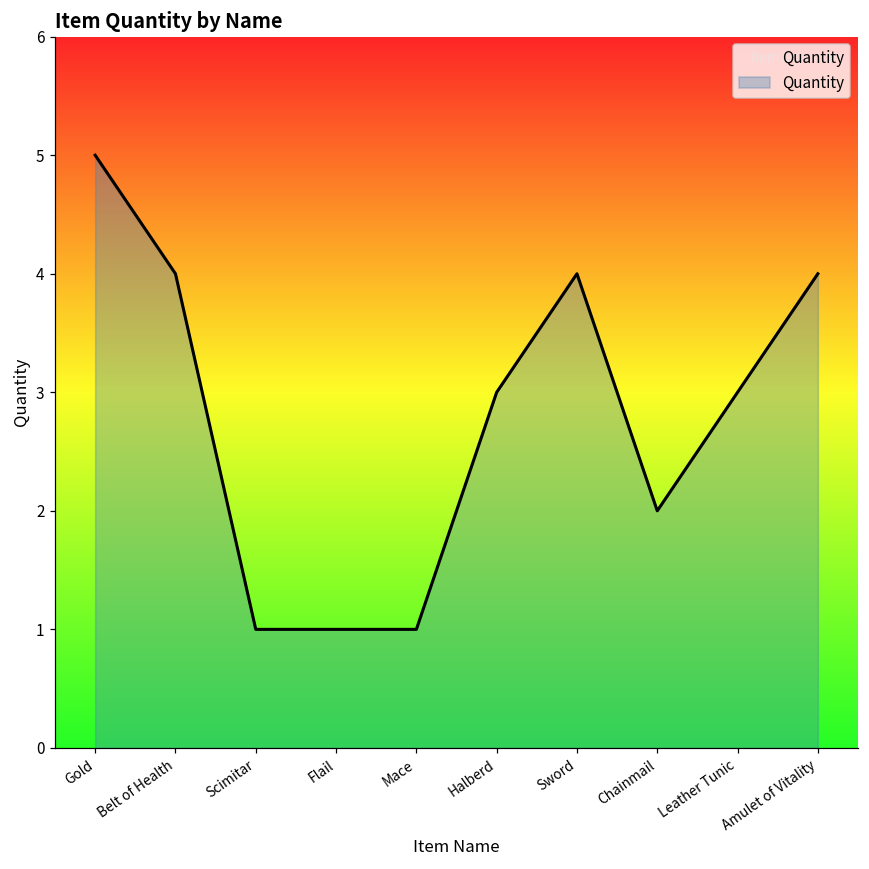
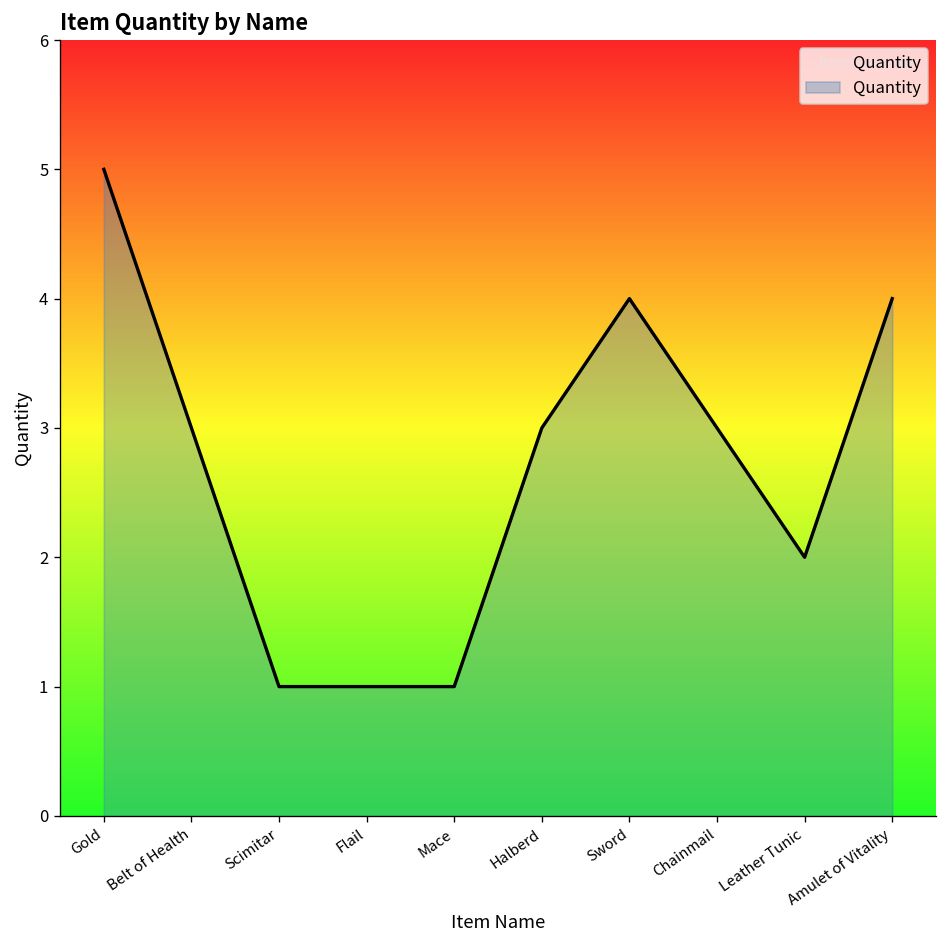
  {
    "Gold": 5,
-   "Belt of Health": 4,
+   "Belt of Health": 3,
    "Scimitar": 1,
    "Flail": 1,
    "Mace": 1,
    "Halberd": 3,
    "Sword": 4,
-   "Chainmail": 2,
-   "Leather Tunic": 3,
+   "Chainmail": 3,
+   "Leather Tunic": 2,
    "Amulet of Vitality": 4
  }
